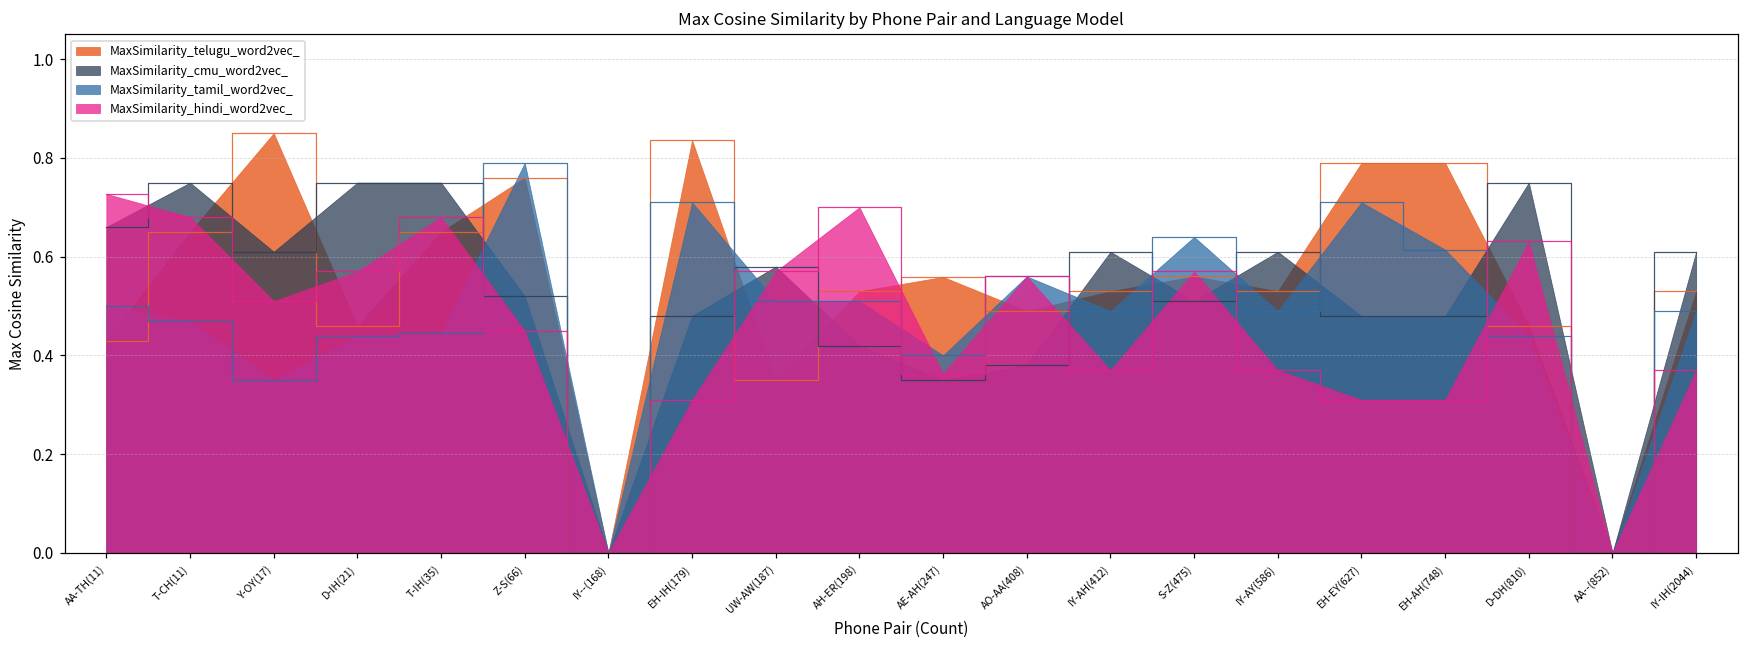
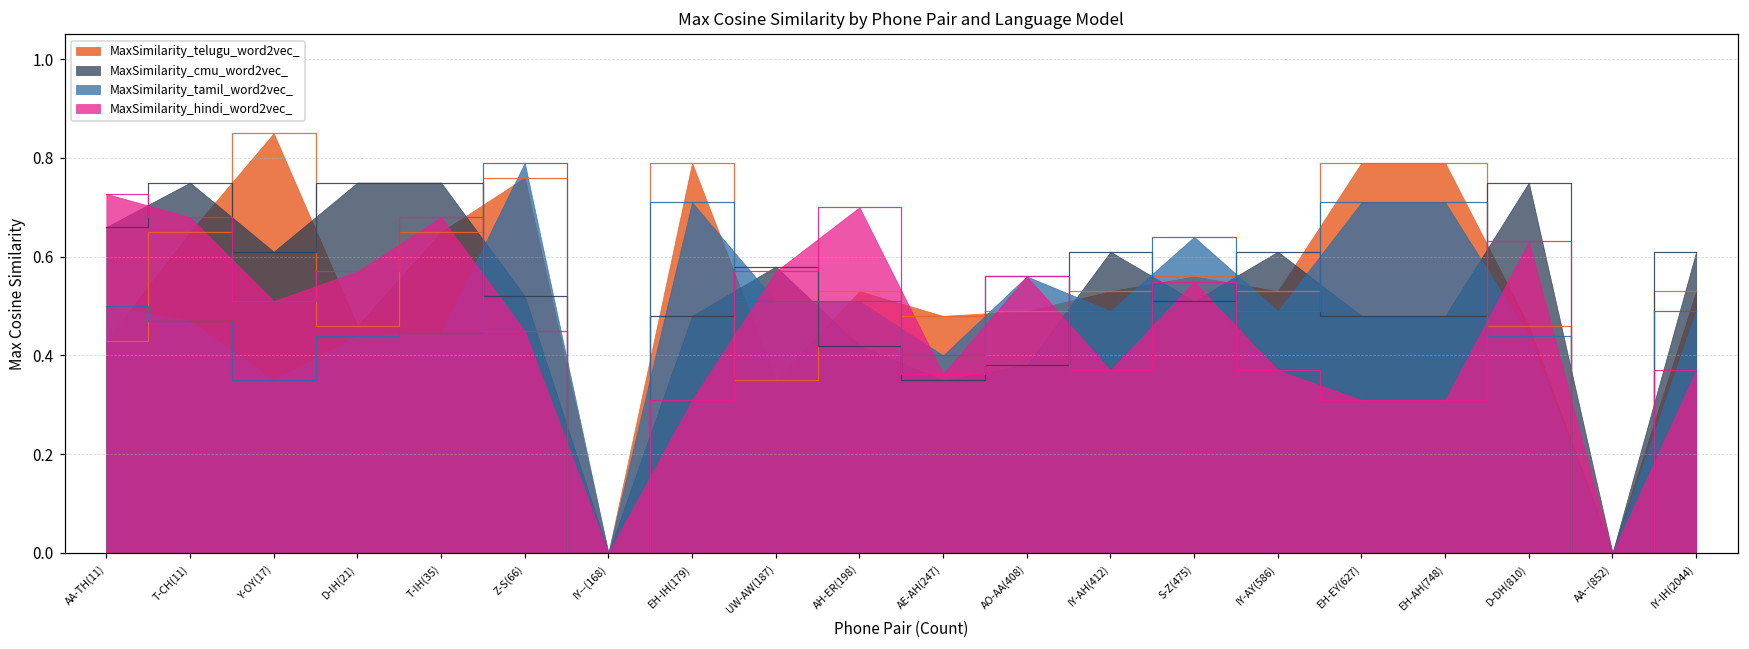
  {
    "MaxSimilarity_telugu_word2vec_": {
      "AA-TH(11)": 0.43,
      "T-CH(11)": 0.65,
      "Y-OY(17)": 0.85,
      "D-IH(21)": 0.46,
      "T-IH(35)": 0.65,
      "Z-S(66)": 0.76,
-     "EH-IH(179)": 0.84,
+     "EH-IH(179)": 0.79,
      "UW-AW(187)": 0.35,
      "AH-ER(198)": 0.53,
-     "AE-AH(247)": 0.56,
+     "AE-AH(247)": 0.48,
      "AO-AA(408)": 0.49,
      "IY-AH(412)": 0.53,
      "S-Z(475)": 0.56,
      "IY-AY(586)": 0.53,
      "EH-EY(627)": 0.79,
      "EH-AH(748)": 0.79,
      "D-DH(810)": 0.46,
      "IY-IH(2044)": 0.53
    },
    "MaxSimilarity_cmu_word2vec_": {
      "AA-TH(11)": 0.66,
      "T-CH(11)": 0.75,
      "Y-OY(17)": 0.61,
      "D-IH(21)": 0.75,
      "T-IH(35)": 0.75,
      "Z-S(66)": 0.52,
      "EH-IH(179)": 0.48,
      "UW-AW(187)": 0.58,
      "AH-ER(198)": 0.42,
      "AE-AH(247)": 0.35,
      "AO-AA(408)": 0.38,
      "IY-AH(412)": 0.61,
      "S-Z(475)": 0.51,
      "IY-AY(586)": 0.61,
      "EH-EY(627)": 0.48,
      "EH-AH(748)": 0.48,
      "D-DH(810)": 0.75,
      "IY-IH(2044)": 0.61
    },
    "MaxSimilarity_tamil_word2vec_": {
      "AA-TH(11)": 0.50,
      "T-CH(11)": 0.47,
      "Y-OY(17)": 0.35,
      "D-IH(21)": 0.44,
      "T-IH(35)": 0.45,
      "Z-S(66)": 0.79,
      "EH-IH(179)": 0.71,
      "UW-AW(187)": 0.51,
      "AH-ER(198)": 0.51,
      "AE-AH(247)": 0.40,
      "IY-AH(412)": 0.49,
      "S-Z(475)": 0.64,
      "IY-AY(586)": 0.49,
      "EH-EY(627)": 0.71,
-     "EH-AH(748)": 0.61,
+     "EH-AH(748)": 0.71,
      "D-DH(810)": 0.44,
      "IY-IH(2044)": 0.49
    },
    "MaxSimilarity_hindi_word2vec_": {
      "AA-TH(11)": 0.73,
      "T-CH(11)": 0.68,
      "Y-OY(17)": 0.51,
      "D-IH(21)": 0.57,
      "T-IH(35)": 0.68,
      "Z-S(66)": 0.45,
      "EH-IH(179)": 0.31,
      "UW-AW(187)": 0.57,
      "AH-ER(198)": 0.70,
      "AE-AH(247)": 0.36,
      "IY-AH(412)": 0.37,
-     "S-Z(475)": 0.57,
+     "S-Z(475)": 0.55,
      "IY-AY(586)": 0.37,
      "EH-EY(627)": 0.31,
      "EH-AH(748)": 0.31,
      "D-DH(810)": 0.63,
      "IY-IH(2044)": 0.37
    }
  }
